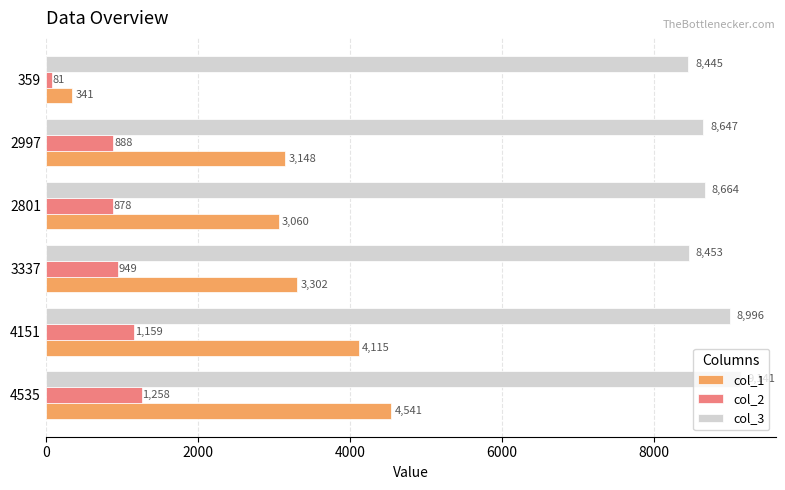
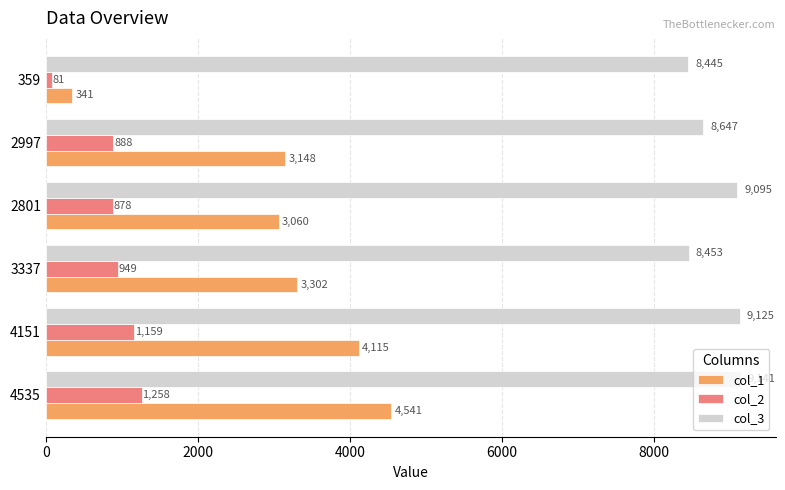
  {
    "col_3": {
      "359": "8,445",
      "2997": "8,647",
-     "2801": "8,664",
+     "2801": "9,095",
      "3337": "8,453",
-     "4151": "8,996"
+     "4151": "9,125"
    }
  }
